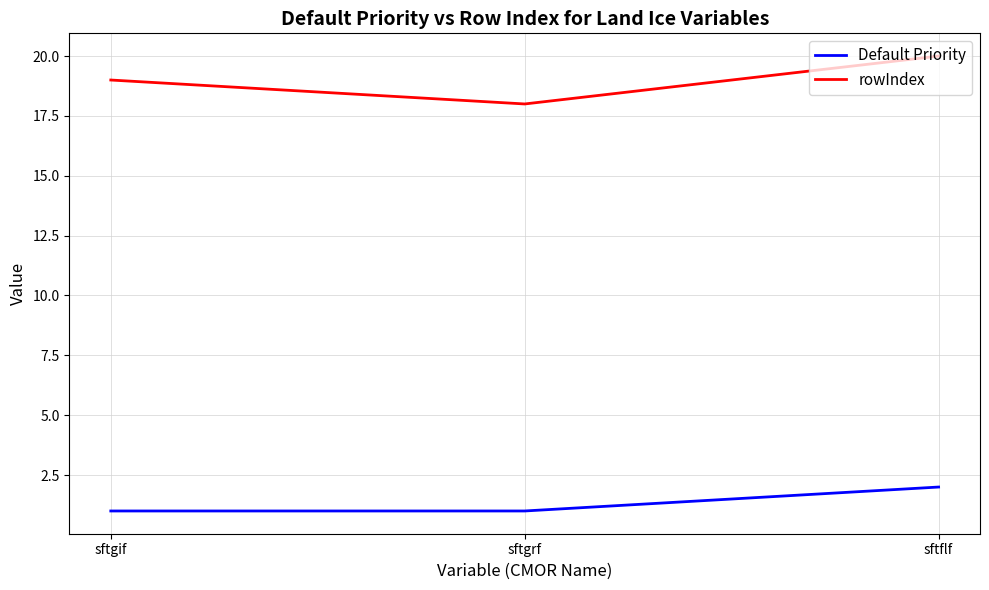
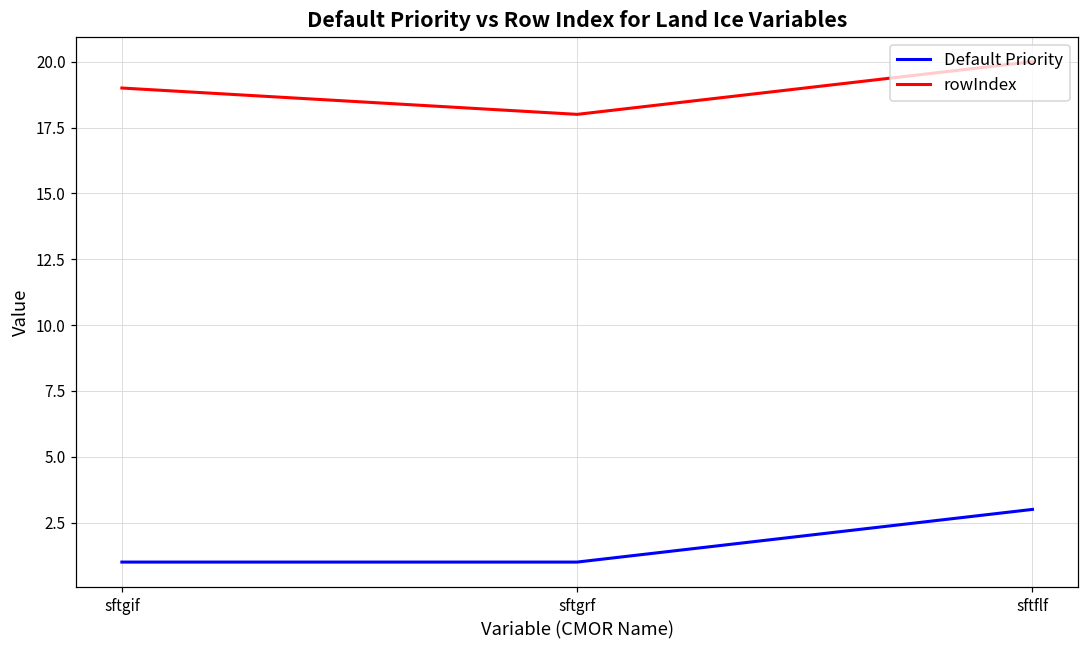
  {
    "Default Priority": {
      "sftgif": 1,
      "sftgrf": 1,
-     "sftflf": 2
+     "sftflf": 3
    },
    "rowIndex": {
      "sftgif": 19,
      "sftgrf": 18
    }
  }
